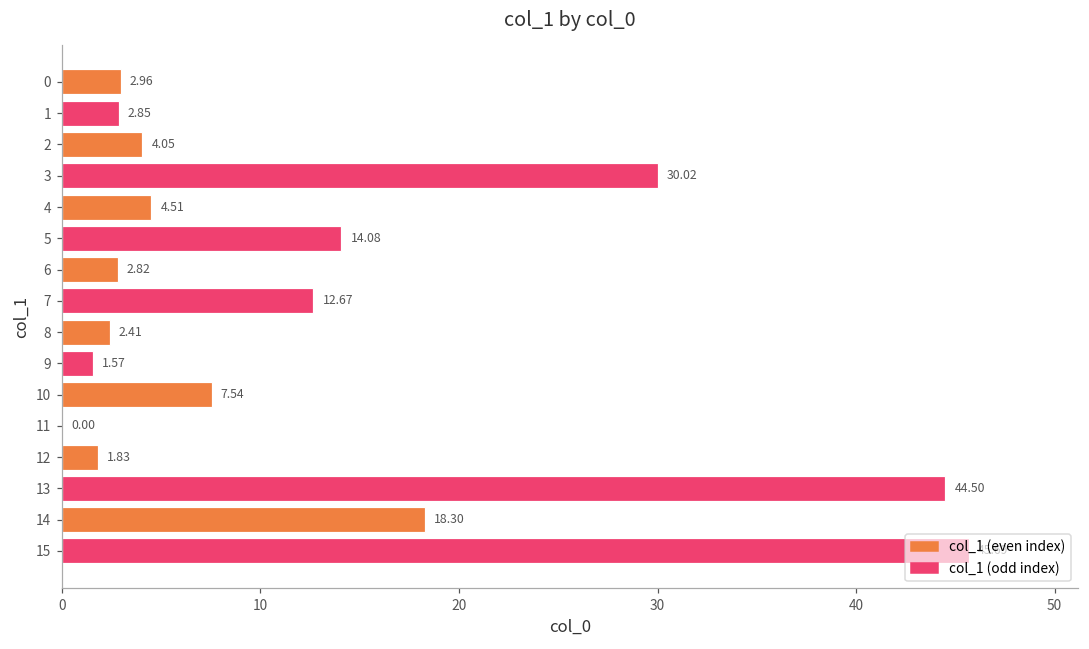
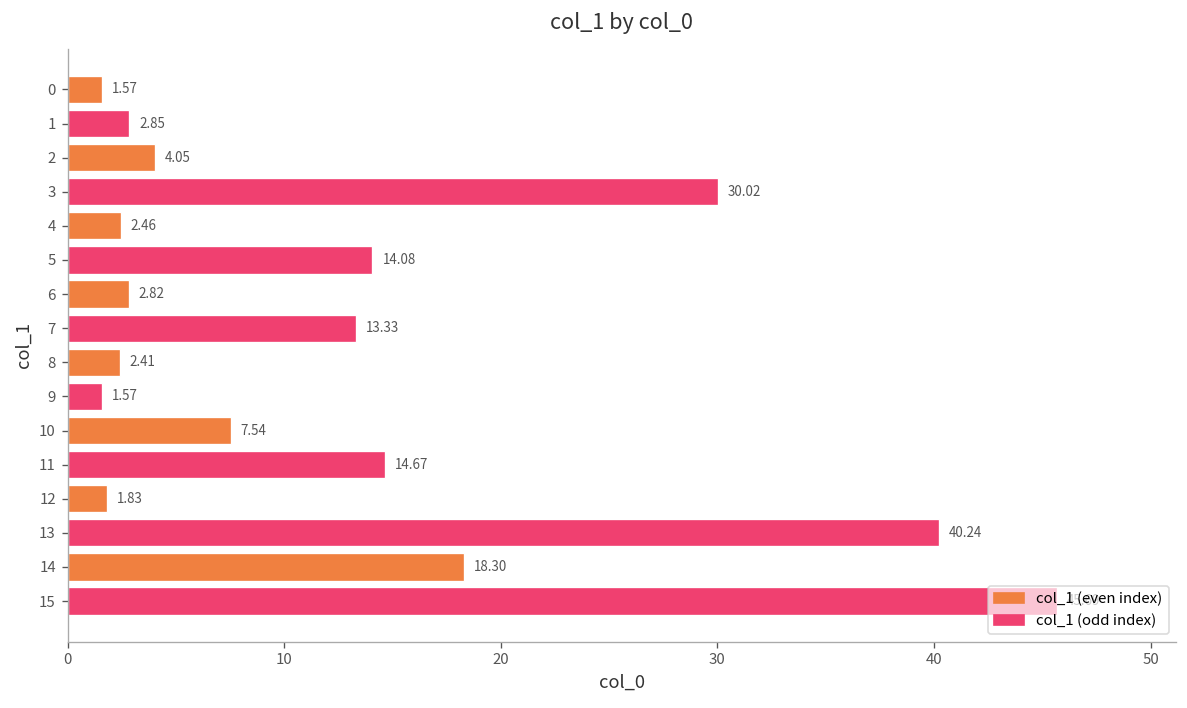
  {
-   "0": 2.96,
+   "0": 1.57,
    "1": 2.85,
    "2": 4.05,
    "3": 30.02,
-   "4": 4.51,
+   "4": 2.46,
    "5": 14.08,
    "6": 2.82,
-   "7": 12.67,
+   "7": 13.33,
    "8": 2.41,
    "9": 1.57,
    "10": 7.54,
-   "11": 0.00,
+   "11": 14.67,
    "12": 1.83,
-   "13": 44.50,
+   "13": 40.24,
    "14": 18.30
  }
